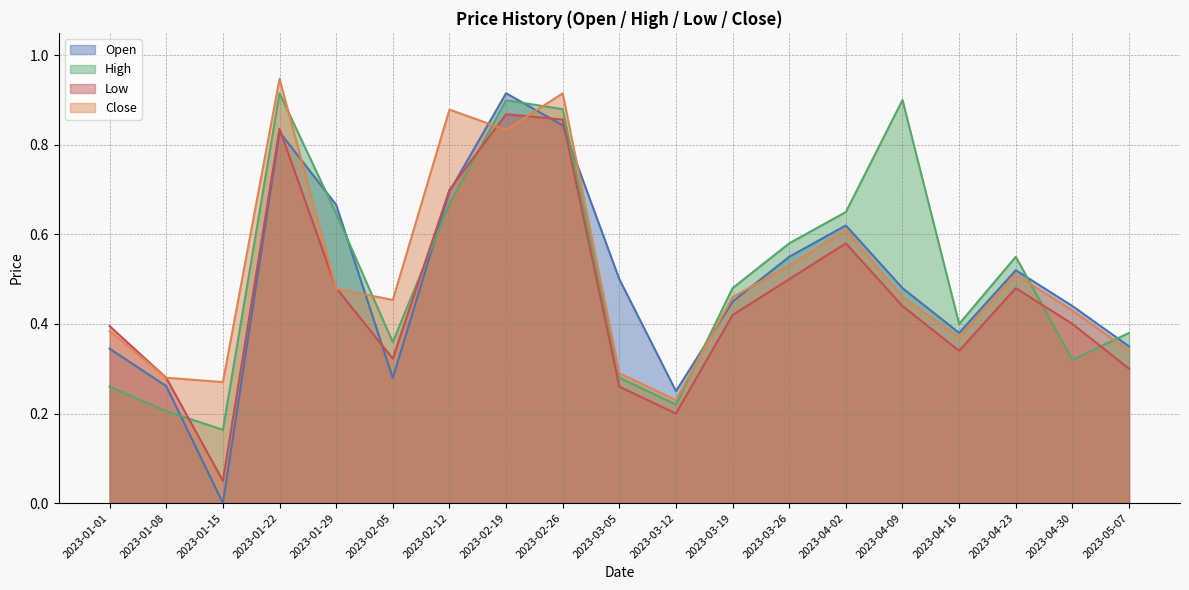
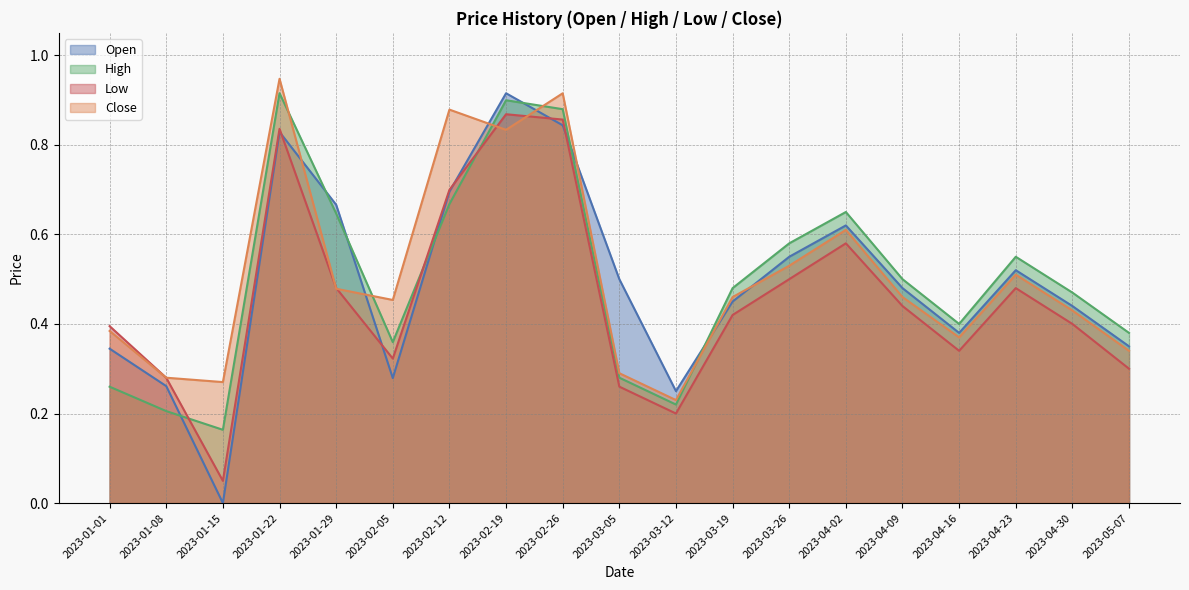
  {
    "Open": {
      "2023-01-01": 0.34,
      "2023-01-08": 0.26,
      "2023-01-15": 0.00,
      "2023-01-22": 0.83,
      "2023-01-29": 0.67,
      "2023-02-05": 0.28,
      "2023-02-19": 0.92,
      "2023-02-26": 0.84,
      "2023-03-05": 0.50,
      "2023-03-12": 0.25,
      "2023-03-19": 0.45,
      "2023-03-26": 0.55,
      "2023-04-02": 0.62,
      "2023-04-09": 0.48,
      "2023-04-16": 0.38,
      "2023-04-23": 0.52,
      "2023-04-30": 0.44,
      "2023-05-07": 0.35
    },
    "High": {
      "2023-01-01": 0.26,
      "2023-01-08": 0.21,
      "2023-01-15": 0.16,
      "2023-01-22": 0.92,
      "2023-01-29": 0.65,
      "2023-02-05": 0.36,
      "2023-02-12": 0.67,
      "2023-02-19": 0.90,
      "2023-02-26": 0.88,
      "2023-03-05": 0.28,
      "2023-03-12": 0.22,
      "2023-03-19": 0.48,
      "2023-03-26": 0.58,
      "2023-04-02": 0.65,
-     "2023-04-09": 0.9,
+     "2023-04-09": 0.5,
      "2023-04-16": 0.40,
      "2023-04-23": 0.55,
-     "2023-04-30": 0.32,
+     "2023-04-30": 0.47,
      "2023-05-07": 0.38
    }
  }
